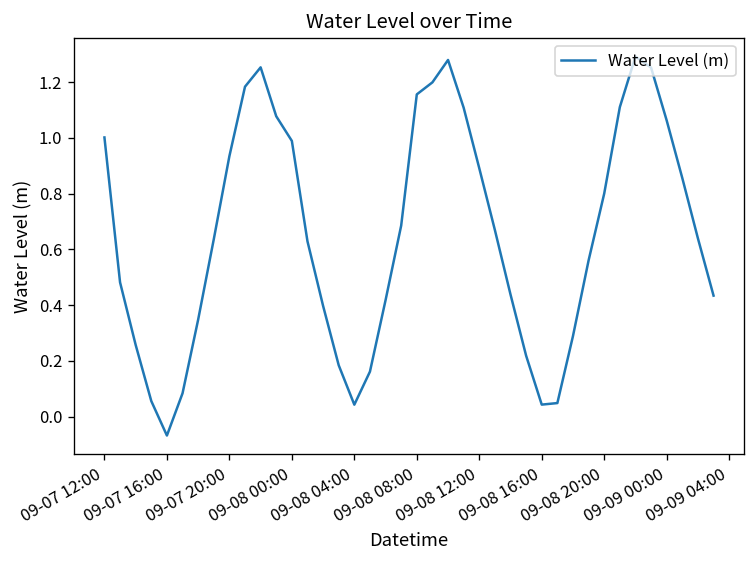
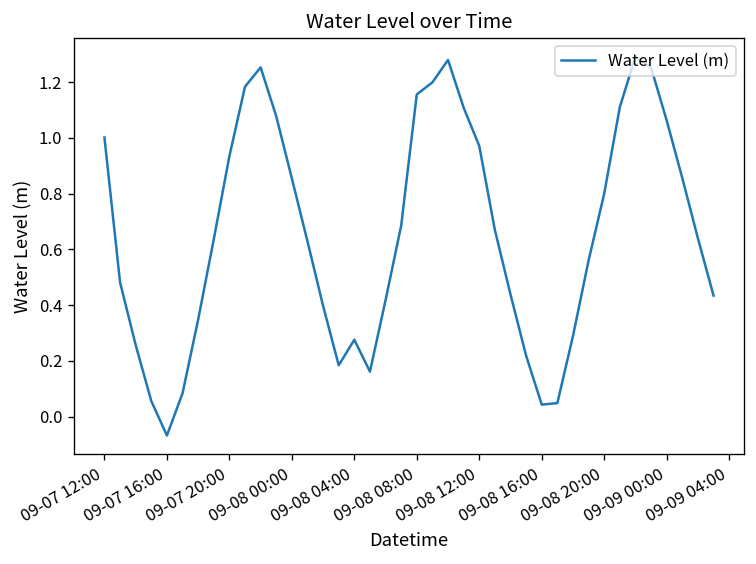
  {
    "09-07 12:00": 1.00,
    "09-07 16:00": -0.07,
    "09-07 20:00": 0.93,
-   "09-08 00:00": 0.99,
-   "09-08 04:00": 0.04,
+   "09-08 00:00": 0.85,
+   "09-08 04:00": 0.28,
    "09-08 08:00": 1.16,
-   "09-08 12:00": 0.89,
+   "09-08 12:00": 0.97,
    "09-08 16:00": 0.04,
    "09-08 20:00": 0.80,
    "09-09 00:00": 1.06
  }
